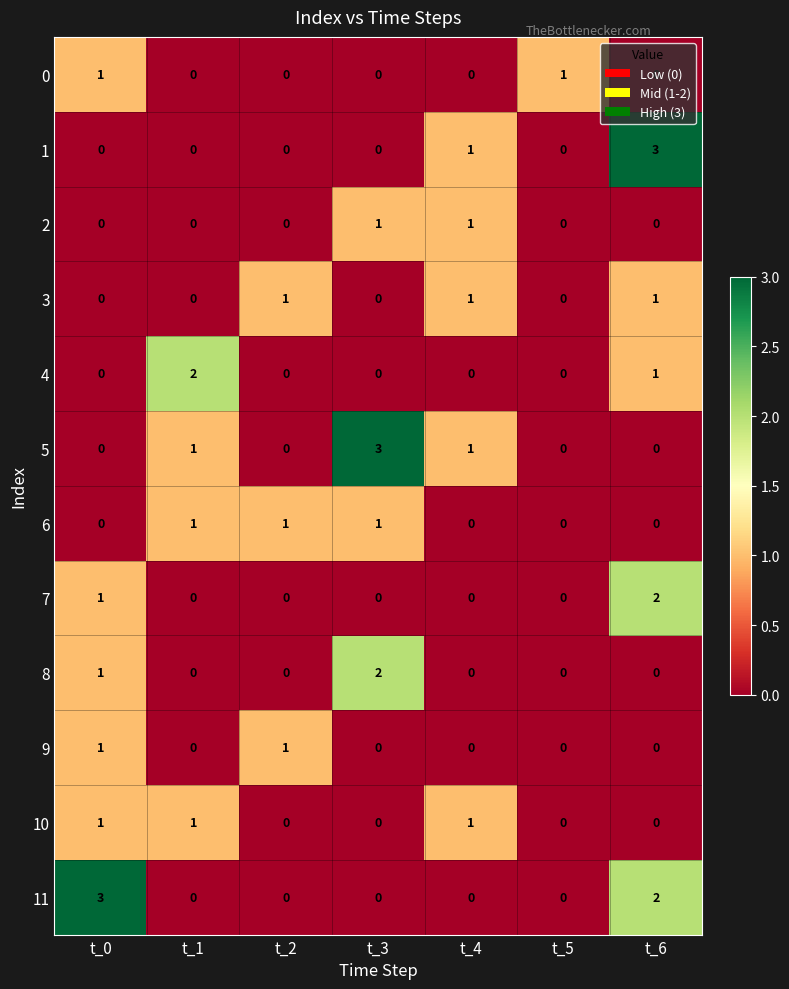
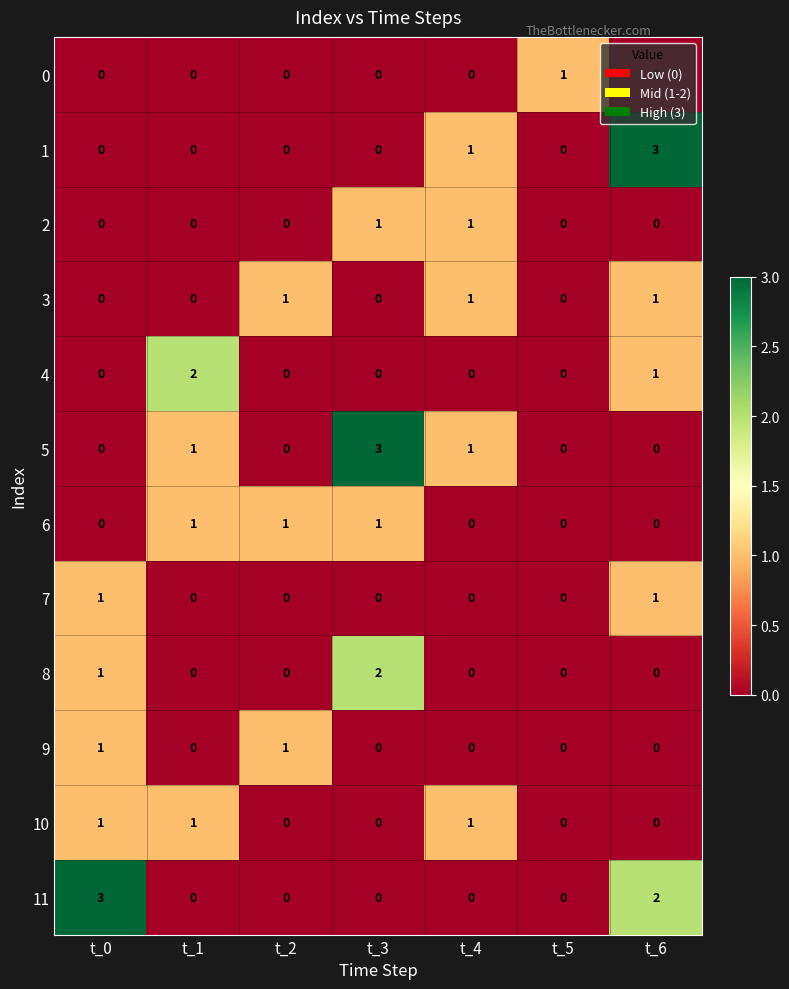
  {
    "0": {
-     "t_0": 1,
+     "t_0": 0,
      "t_1": 0,
      "t_2": 0,
      "t_3": 0,
      "t_4": 0,
      "t_5": 1
    },
    "1": {
      "t_0": 0,
      "t_1": 0,
      "t_2": 0,
      "t_3": 0,
      "t_4": 1,
      "t_5": 0,
      "t_6": 3
    },
    "2": {
      "t_0": 0,
      "t_1": 0,
      "t_2": 0,
      "t_3": 1,
      "t_4": 1,
      "t_5": 0,
      "t_6": 0
    },
    "3": {
      "t_0": 0,
      "t_1": 0,
      "t_2": 1,
      "t_3": 0,
      "t_4": 1,
      "t_5": 0,
      "t_6": 1
    },
    "4": {
      "t_0": 0,
      "t_1": 2,
      "t_2": 0,
      "t_3": 0,
      "t_4": 0,
      "t_5": 0,
      "t_6": 1
    },
    "5": {
      "t_0": 0,
      "t_1": 1,
      "t_2": 0,
      "t_3": 3,
      "t_4": 1,
      "t_5": 0,
      "t_6": 0
    },
    "6": {
      "t_0": 0,
      "t_1": 1,
      "t_2": 1,
      "t_3": 1,
      "t_4": 0,
      "t_5": 0,
      "t_6": 0
    },
    "7": {
      "t_0": 1,
      "t_1": 0,
      "t_2": 0,
      "t_3": 0,
      "t_4": 0,
      "t_5": 0,
-     "t_6": 2
+     "t_6": 1
    },
    "8": {
      "t_0": 1,
      "t_1": 0,
      "t_2": 0,
      "t_3": 2,
      "t_4": 0,
      "t_5": 0,
      "t_6": 0
    },
    "9": {
      "t_0": 1,
      "t_1": 0,
      "t_2": 1,
      "t_3": 0,
      "t_4": 0,
      "t_5": 0,
      "t_6": 0
    },
    "10": {
      "t_0": 1,
      "t_1": 1,
      "t_2": 0,
      "t_3": 0,
      "t_4": 1,
      "t_5": 0,
      "t_6": 0
    },
    "11": {
      "t_0": 3,
      "t_1": 0,
      "t_2": 0,
      "t_3": 0,
      "t_4": 0,
      "t_5": 0,
      "t_6": 2
    }
  }
